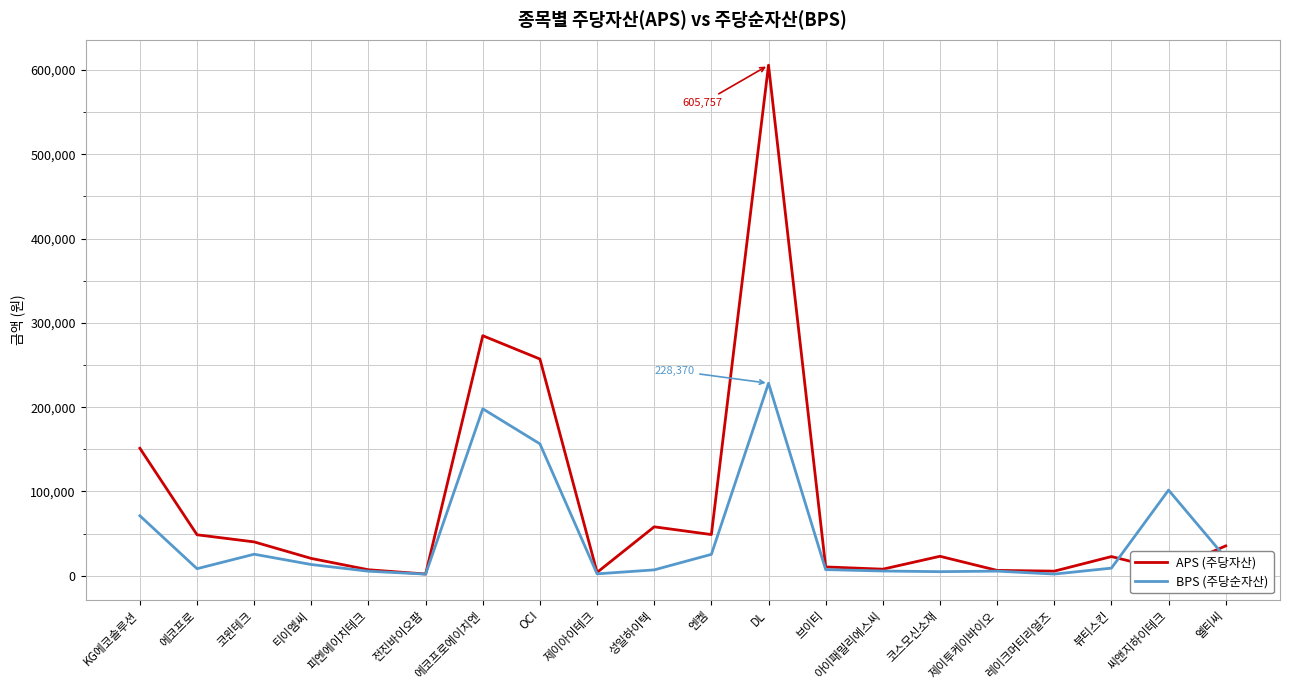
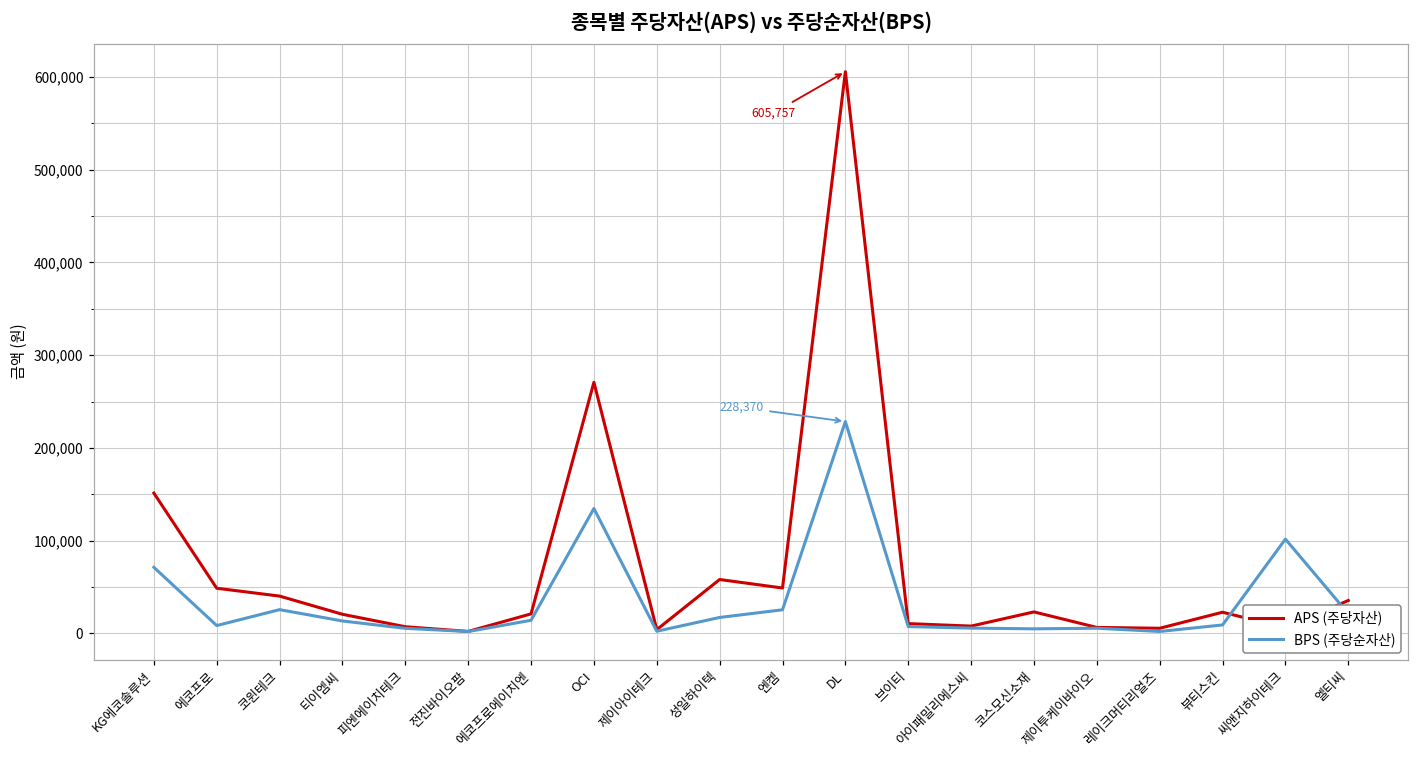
  {
    "APS (주당자산)": {
      "KG에코솔루션": "150,000",
      "에코프로": "50,000",
      "코윈테크": "40,000",
      "티이엠씨": "20,000",
-     "에코프로에이치엔": "280,000",
-     "OCI": "260,000",
+     "에코프로에이치엔": "20,000",
+     "OCI": "270,000",
      "성일하이텍": "60,000",
      "엔켐": "50,000",
      "브이티": "10,000",
      "코스모신소재": "20,000",
      "레이크머티리얼즈": "10,000",
      "뷰티스킨": "20,000",
      "엘티씨": "40,000"
    },
    "BPS (주당순자산)": {
      "KG에코솔루션": "70,000",
      "에코프로": "10,000",
      "코윈테크": "30,000",
      "티이엠씨": "10,000",
-     "에코프로에이치엔": "200,000",
-     "OCI": "160,000",
-     "성일하이텍": "10,000",
+     "에코프로에이치엔": "10,000",
+     "OCI": "130,000",
+     "성일하이텍": "20,000",
      "엔켐": "30,000",
      "브이티": "10,000",
      "코스모신소재": "0",
      "레이크머티리얼즈": "0",
      "뷰티스킨": "10,000",
      "씨앤지하이테크": "100,000"
    }
  }
